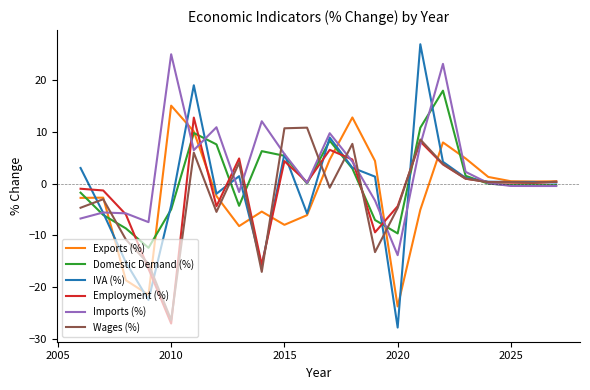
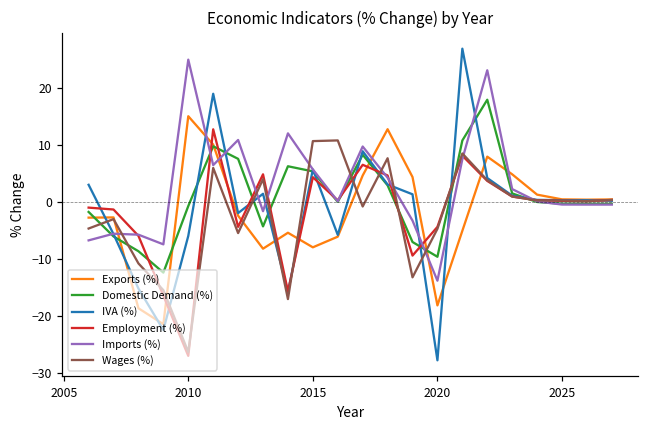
  {
    "Exports (%)": {
      "2010": 15,
      "2015": -8,
-     "2020": -24
+     "2020": -18
    },
    "Domestic Demand (%)": {
-     "2010": -5,
+     "2010": -1,
      "2020": -10
    },
    "IVA (%)": {
-     "2010": -4,
+     "2010": -6,
      "2020": -28
    },
    "Employment (%)": {
      "2015": 4
    },
    "Imports (%)": {
      "2010": 25,
      "2020": -14
    },
    "Wages (%)": {
      "2015": 11
    }
  }
